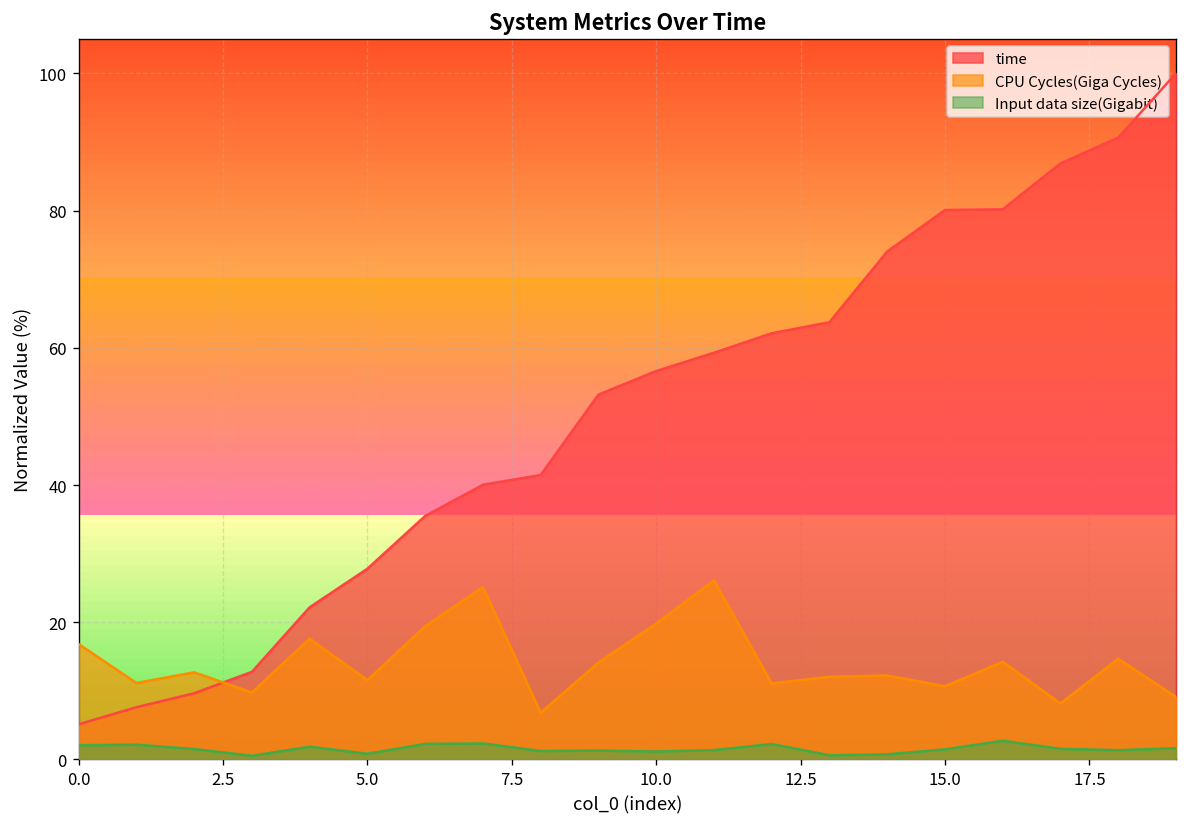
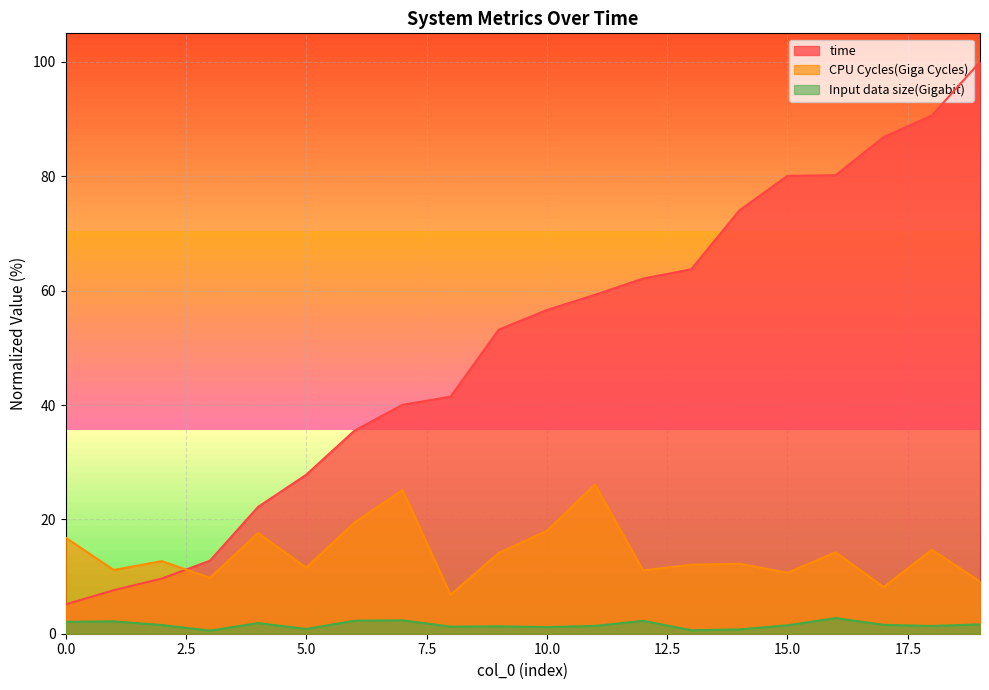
  {
    "time": {
      "0.0": 5,
      "5.0": 28,
      "10.0": 57,
      "15.0": 80
    },
    "CPU Cycles(Giga Cycles)": {
      "0.0": 17,
      "5.0": 12,
-     "10.0": 20,
+     "10.0": 18,
      "15.0": 11
    },
    "Input data size(Gigabit)": {
      "0.0": 2,
      "5.0": 1,
      "10.0": 1,
      "15.0": 1
    }
  }
